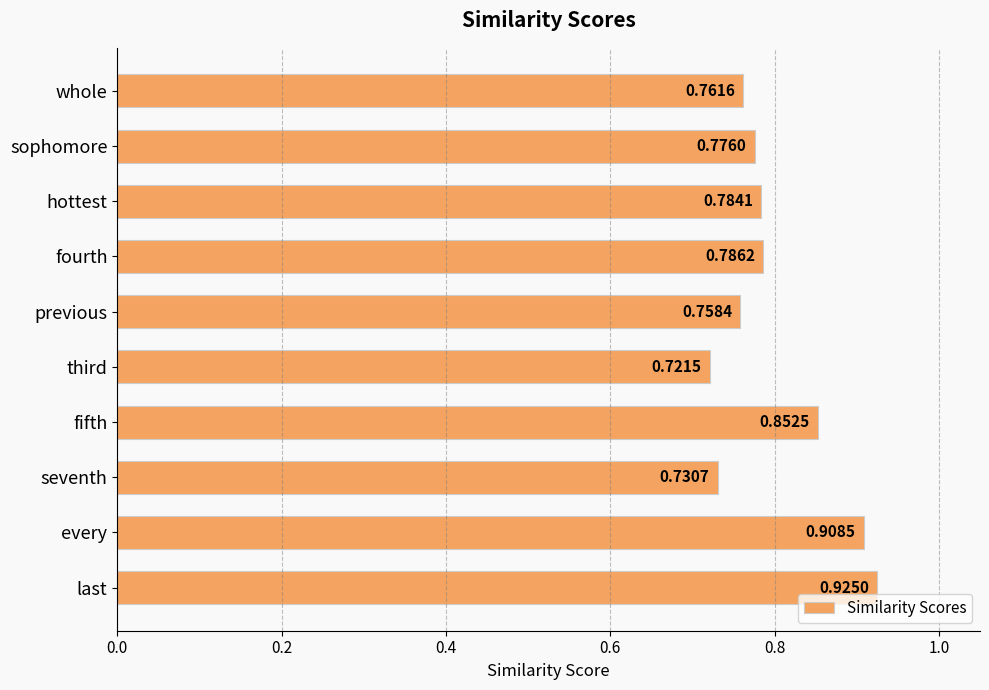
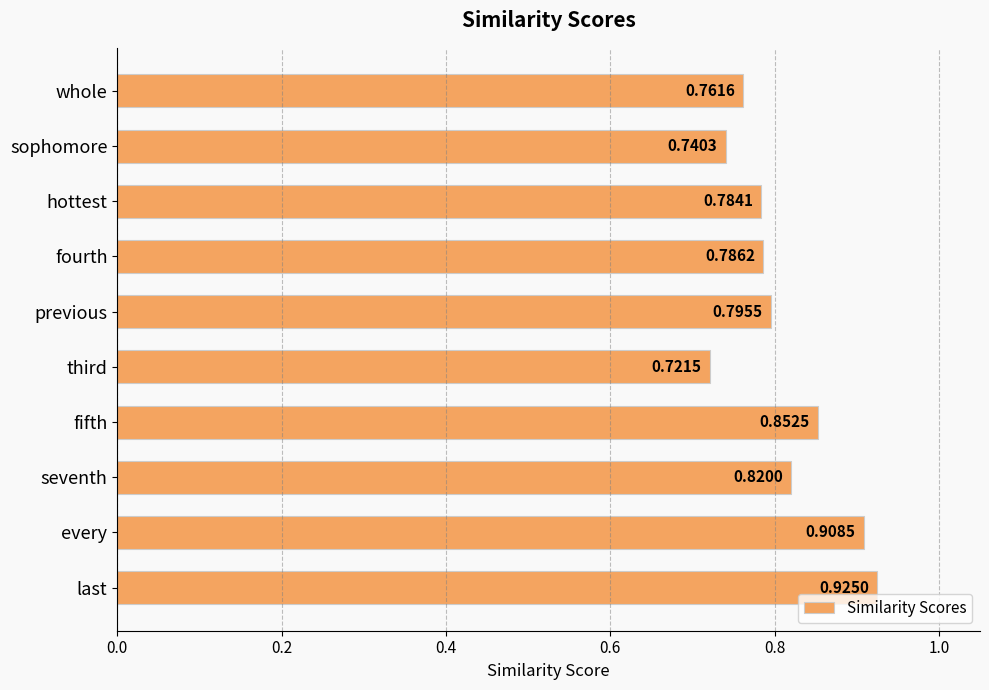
  {
    "whole": 0.7616,
-   "sophomore": 0.7760,
+   "sophomore": 0.7403,
    "hottest": 0.7841,
    "fourth": 0.7862,
-   "previous": 0.7584,
+   "previous": 0.7955,
    "third": 0.7215,
    "fifth": 0.8525,
-   "seventh": 0.7307,
+   "seventh": 0.8200,
    "every": 0.9085
  }
